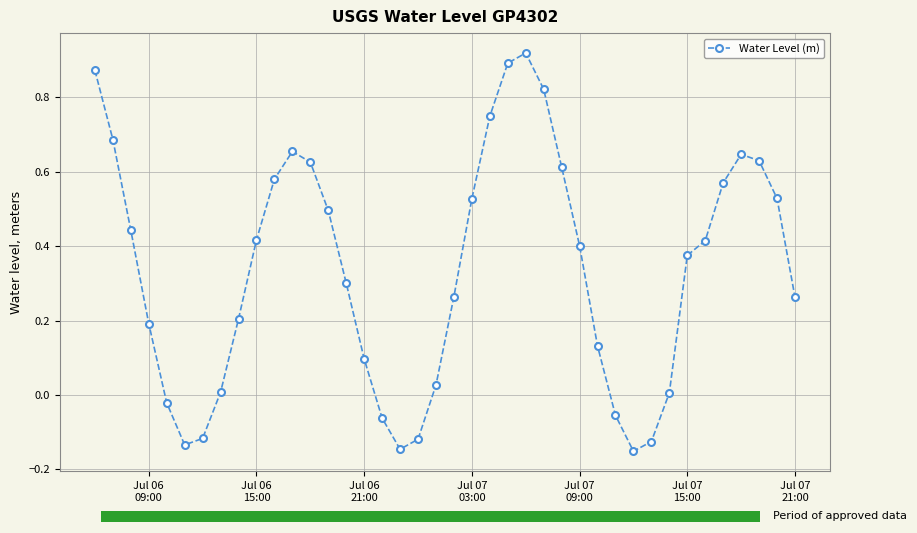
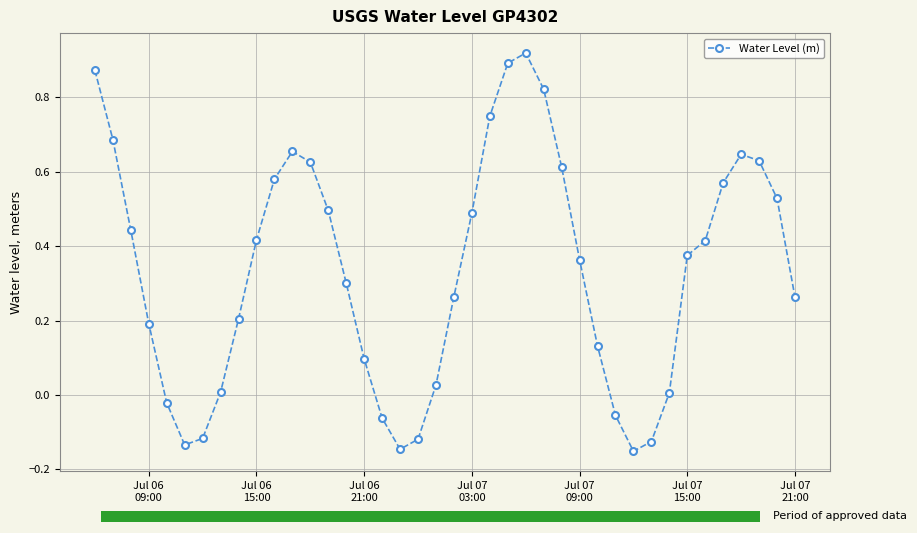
  {
    "USGS Water Level GP4302": {
      "Jul 06 09:00": 0.19,
      "Jul 06 15:00": 0.42,
      "Jul 06 21:00": 0.10,
-     "Jul 07 03:00": 0.53,
-     "Jul 07 09:00": 0.40,
+     "Jul 07 03:00": 0.49,
+     "Jul 07 09:00": 0.36,
      "Jul 07 15:00": 0.38,
      "Jul 07 21:00": 0.26
    }
  }
